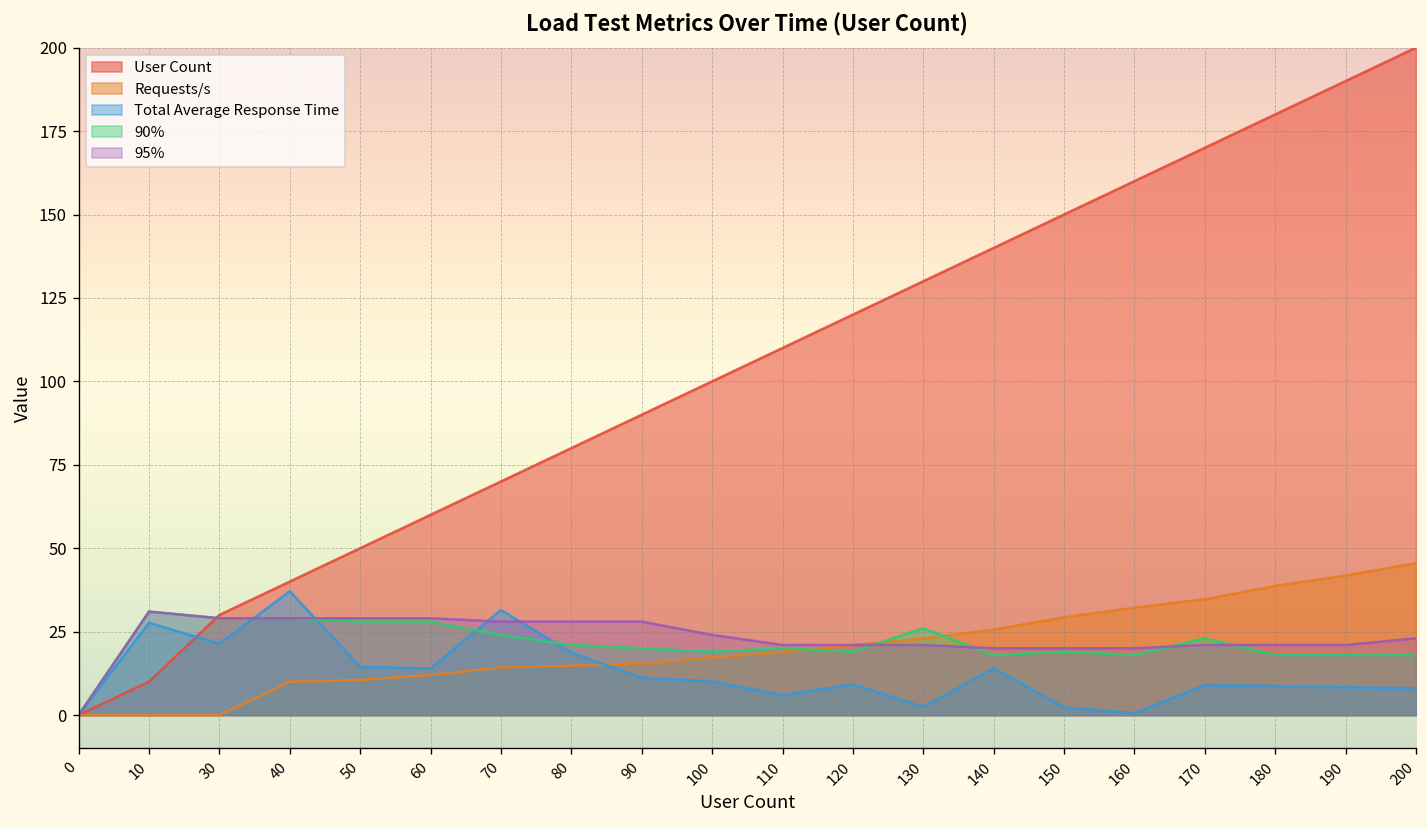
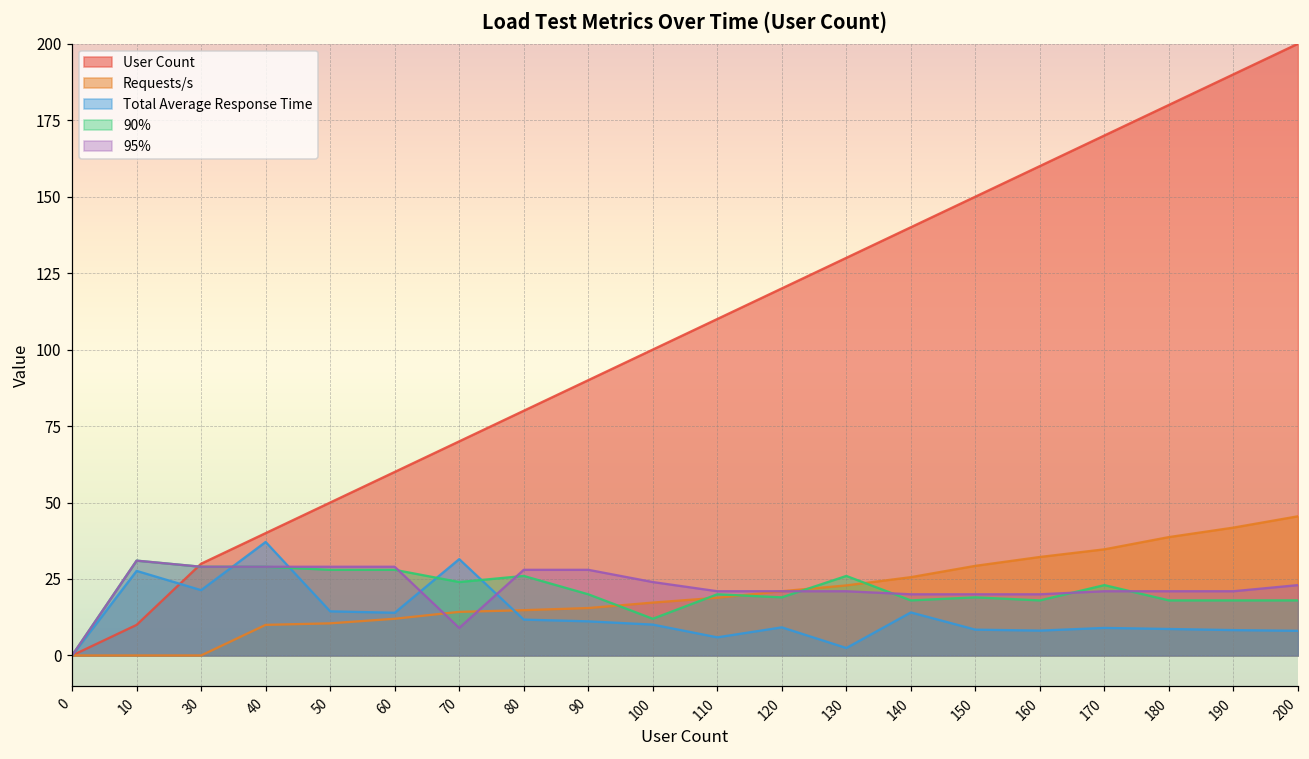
  {
    "Total Average Response Time": {
      "10": 28,
      "30": 21,
      "40": 37,
      "50": 14,
      "60": 14,
      "70": 31,
-     "80": 19,
+     "80": 12,
      "90": 11,
      "100": 10,
      "110": 6,
      "120": 9,
      "130": 2,
      "140": 14,
-     "150": 2,
-     "160": 1,
+     "150": 8,
+     "160": 8,
      "170": 9,
      "180": 9,
      "190": 8,
      "200": 8
    },
    "90%": {
      "50": 28,
      "60": 28,
      "70": 24,
-     "80": 21,
+     "80": 26,
      "90": 20,
-     "100": 19,
+     "100": 12,
      "110": 20,
      "120": 19,
      "130": 26,
      "140": 18,
      "150": 19,
      "160": 18,
      "170": 23,
      "180": 18,
      "190": 18,
      "200": 18
    },
    "95%": {
      "50": 29,
      "60": 29,
-     "70": 28,
+     "70": 9,
      "80": 28,
      "90": 28,
      "100": 24,
      "110": 21,
      "130": 21,
      "140": 20,
      "150": 20,
      "160": 20,
      "170": 21,
      "180": 21,
      "190": 21,
      "200": 23
    }
  }
